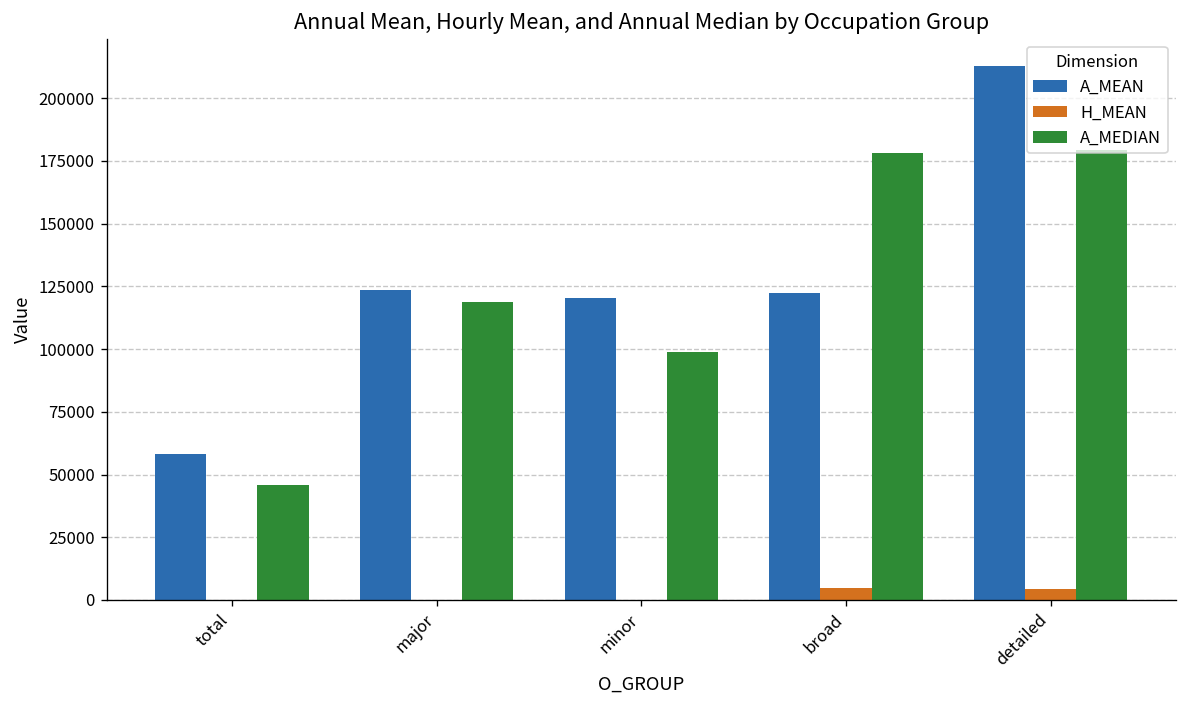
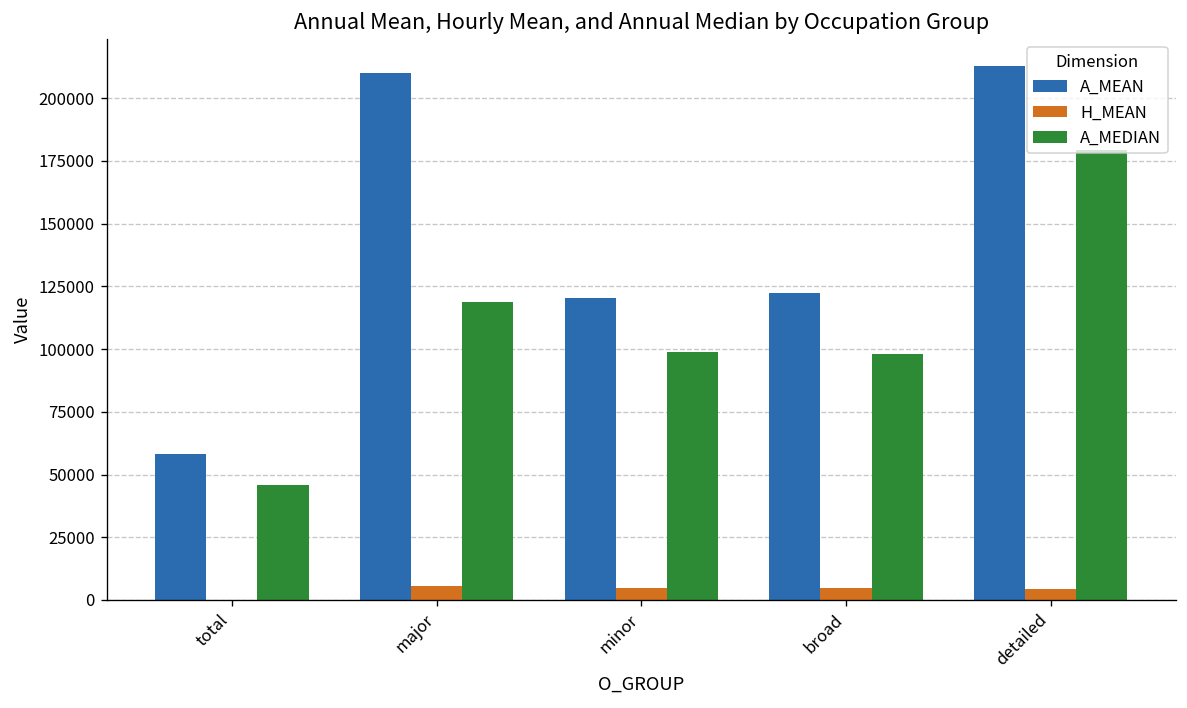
  {
    "A_MEAN": {
      "total": 58000,
-     "major": 123000,
+     "major": 210000,
      "minor": 121000,
      "broad": 122000,
      "detailed": 213000
    },
    "H_MEAN": {
-     "major": 0,
-     "minor": 0,
+     "major": 6000,
+     "minor": 5000,
      "broad": 5000,
      "detailed": 5000
    },
    "A_MEDIAN": {
      "total": 46000,
      "major": 119000,
      "minor": 99000,
-     "broad": 178000
+     "broad": 98000
    }
  }
